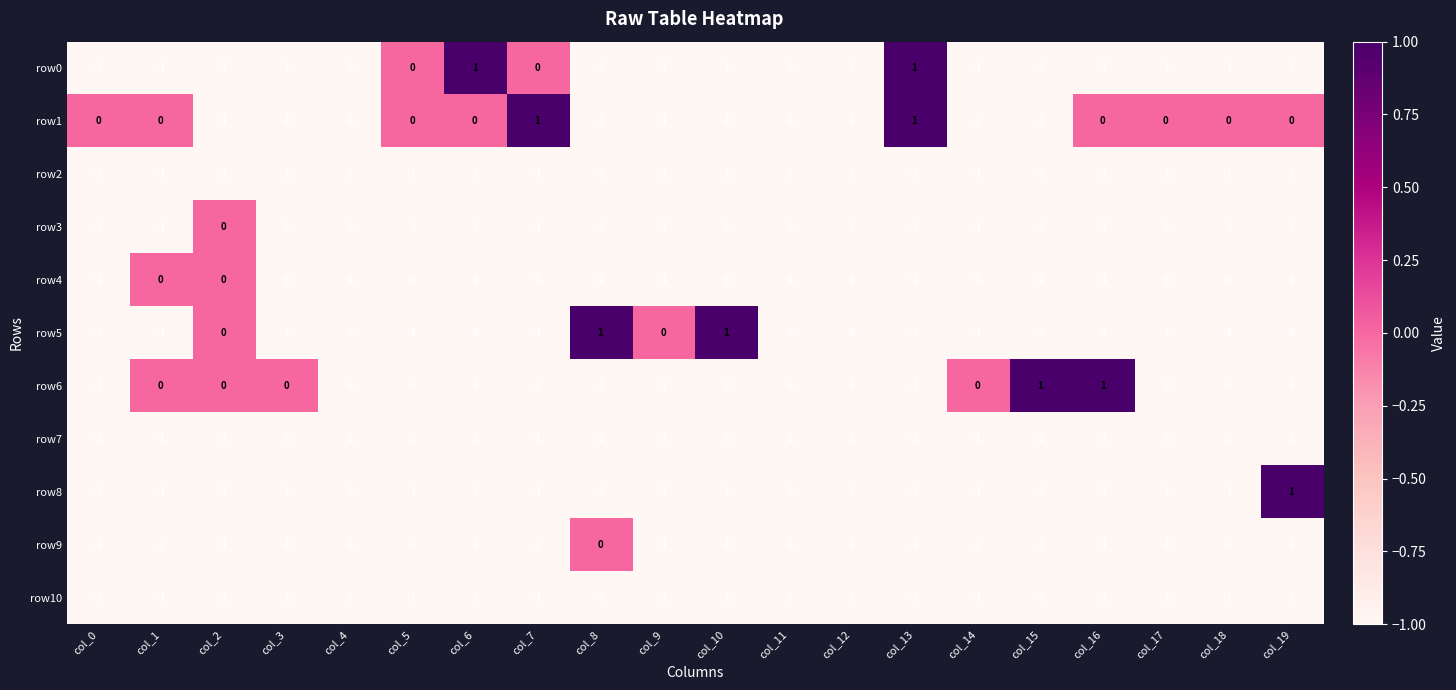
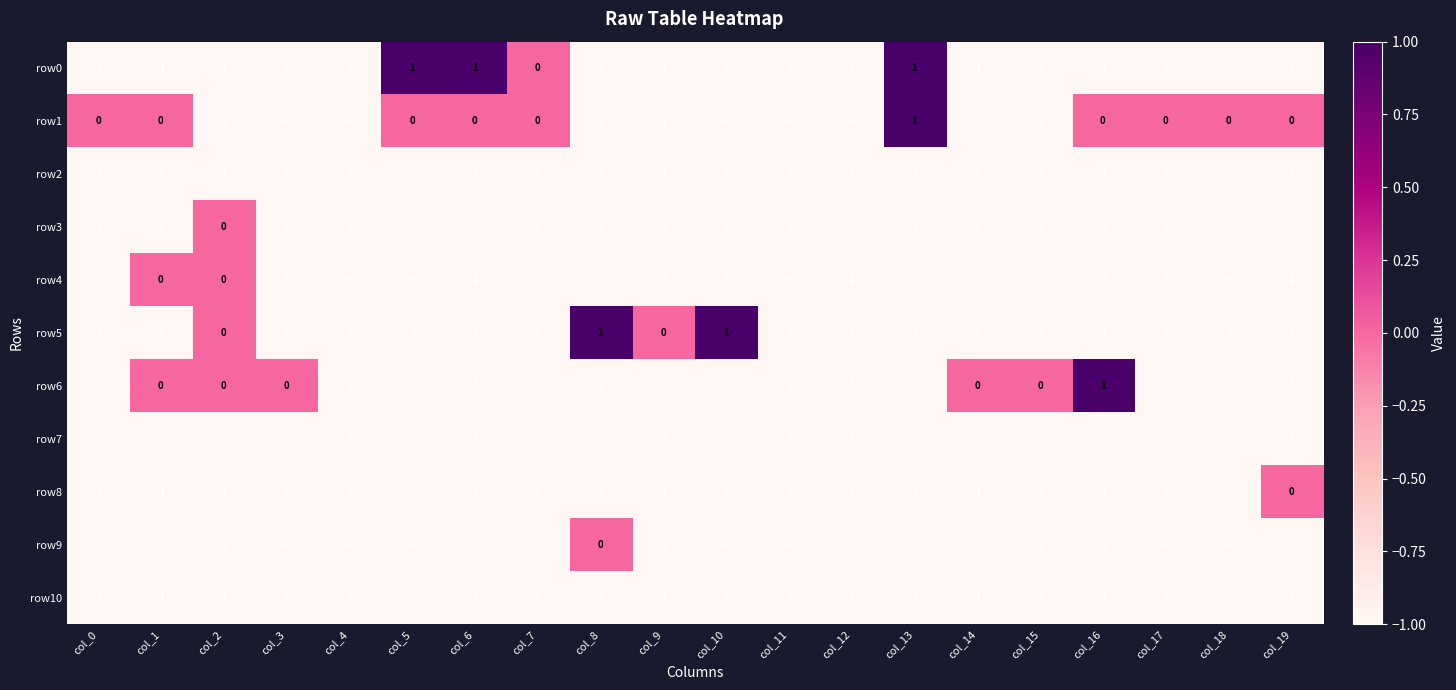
  {
    "row0": {
-     "col_5": 0,
+     "col_5": 1,
      "col_6": 1,
      "col_7": 0,
      "col_13": 1
    },
    "row1": {
      "col_0": 0,
      "col_1": 0,
      "col_5": 0,
      "col_6": 0,
-     "col_7": 1,
+     "col_7": 0,
      "col_13": 1,
      "col_16": 0,
      "col_17": 0,
      "col_18": 0,
      "col_19": 0
    },
    "row3": {
      "col_2": 0
    },
    "row4": {
      "col_1": 0,
      "col_2": 0
    },
    "row5": {
      "col_2": 0,
      "col_8": 1,
      "col_9": 0,
      "col_10": 1
    },
    "row6": {
      "col_1": 0,
      "col_2": 0,
      "col_3": 0,
      "col_14": 0,
-     "col_15": 1,
+     "col_15": 0,
      "col_16": 1
    },
    "row8": {
-     "col_19": 1
+     "col_19": 0
    },
    "row9": {
      "col_8": 0
    }
  }
